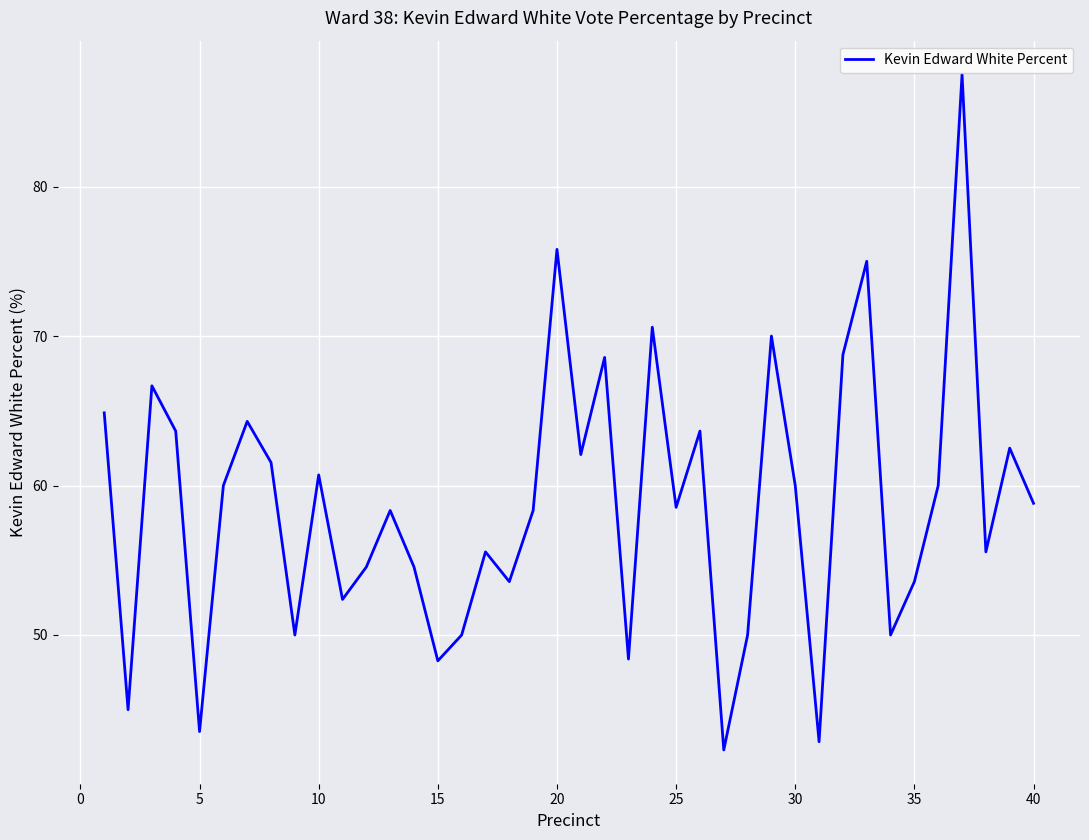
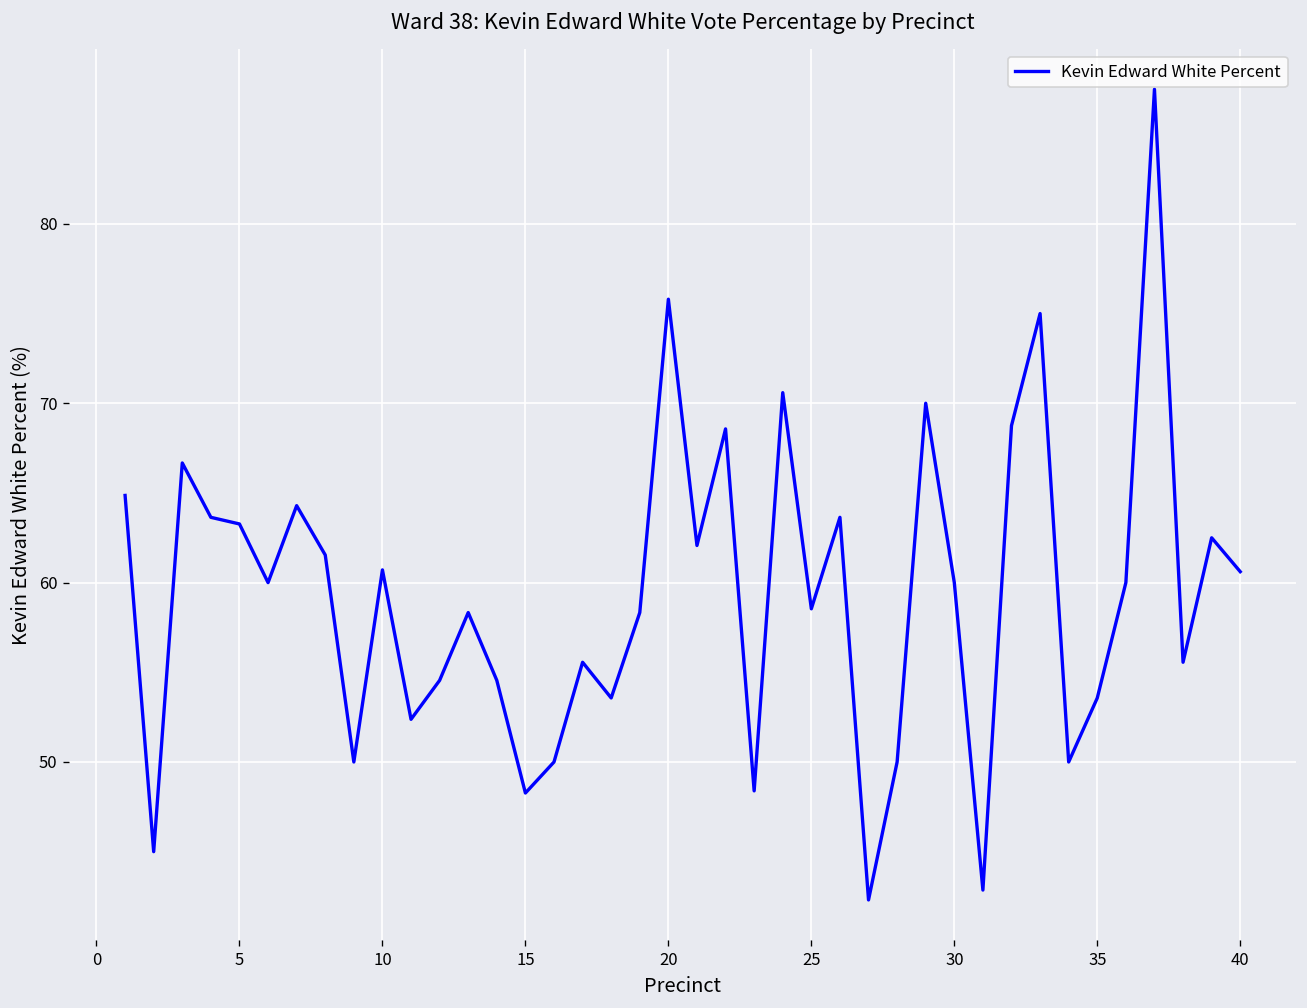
  {
-   "5": 43.5,
+   "5": 63.3,
    "10": 60.7,
    "15": 48.3,
    "20": 75.8,
    "25": 58.5,
    "30": 60.0,
    "35": 53.6,
-   "40": 58.8
+   "40": 60.6
  }
